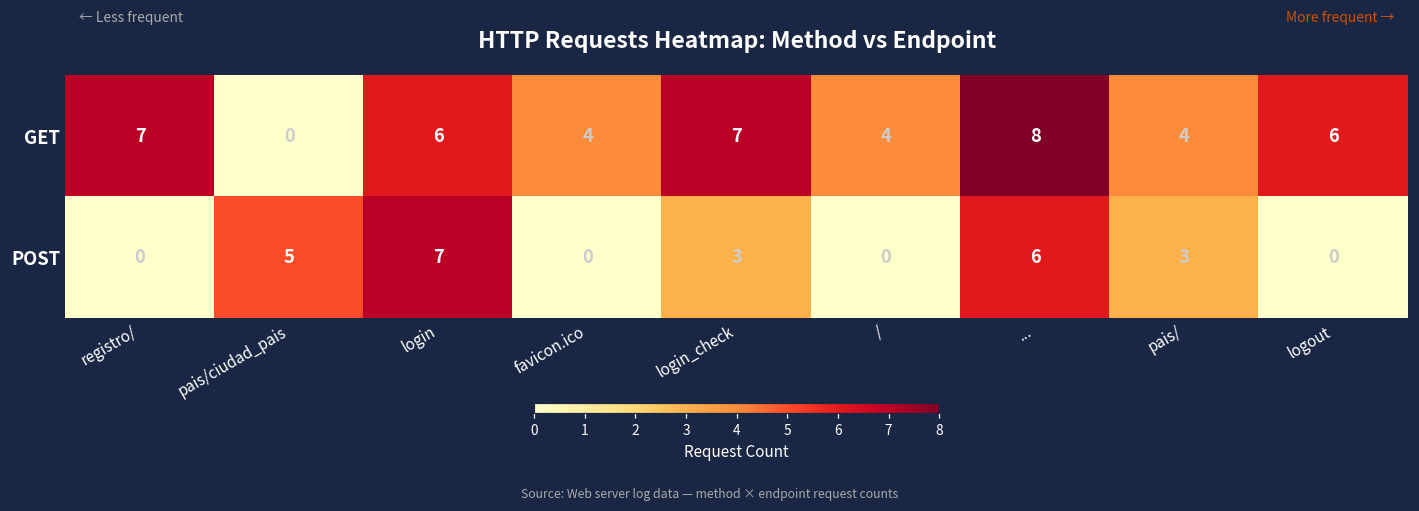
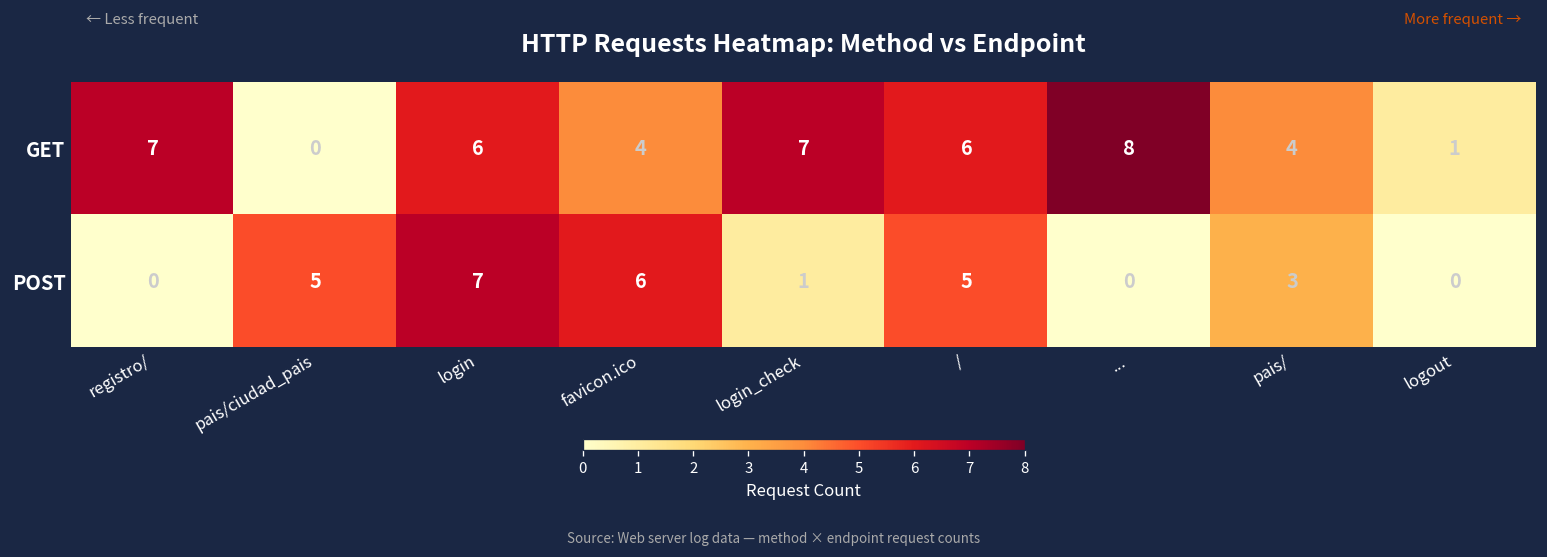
  {
    "GET": {
      "registro/": 7,
      "pais/ciudad_pais": 0,
      "login": 6,
      "favicon.ico": 4,
      "login_check": 7,
-     "/": 4,
+     "/": 6,
      "...": 8,
      "pais/": 4,
-     "logout": 6
+     "logout": 1
    },
    "POST": {
      "registro/": 0,
      "pais/ciudad_pais": 5,
      "login": 7,
-     "favicon.ico": 0,
-     "login_check": 3,
-     "/": 0,
-     "...": 6,
+     "favicon.ico": 6,
+     "login_check": 1,
+     "/": 5,
+     "...": 0,
      "pais/": 3,
      "logout": 0
    }
  }
